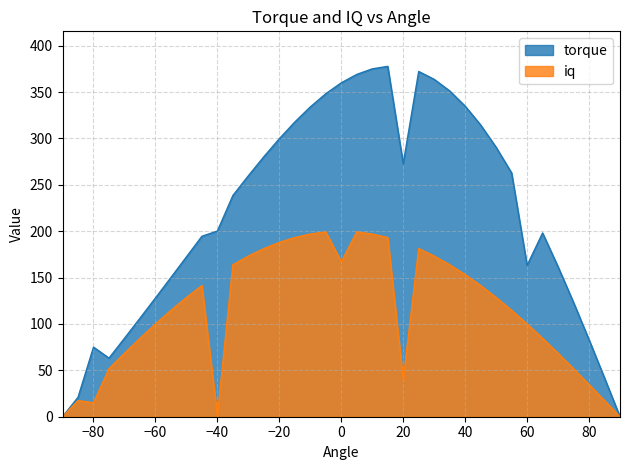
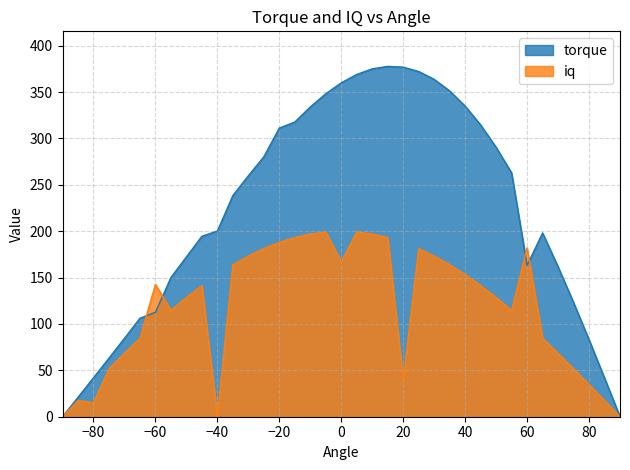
  {
    "torque": {
-     "−80": 80,
-     "−60": 130,
+     "−80": 40,
+     "−60": 110,
      "−40": 200,
-     "−20": 300,
+     "−20": 310,
      "0": 360,
-     "20": 270,
+     "20": 380,
      "40": 330,
      "60": 160,
      "80": 80
    },
    "iq": {
      "−80": 20,
-     "−60": 100,
+     "−60": 140,
      "−40": 0,
      "−20": 190,
      "0": 170,
      "20": 40,
      "40": 150,
-     "60": 100,
+     "60": 180,
      "80": 30
    }
  }
